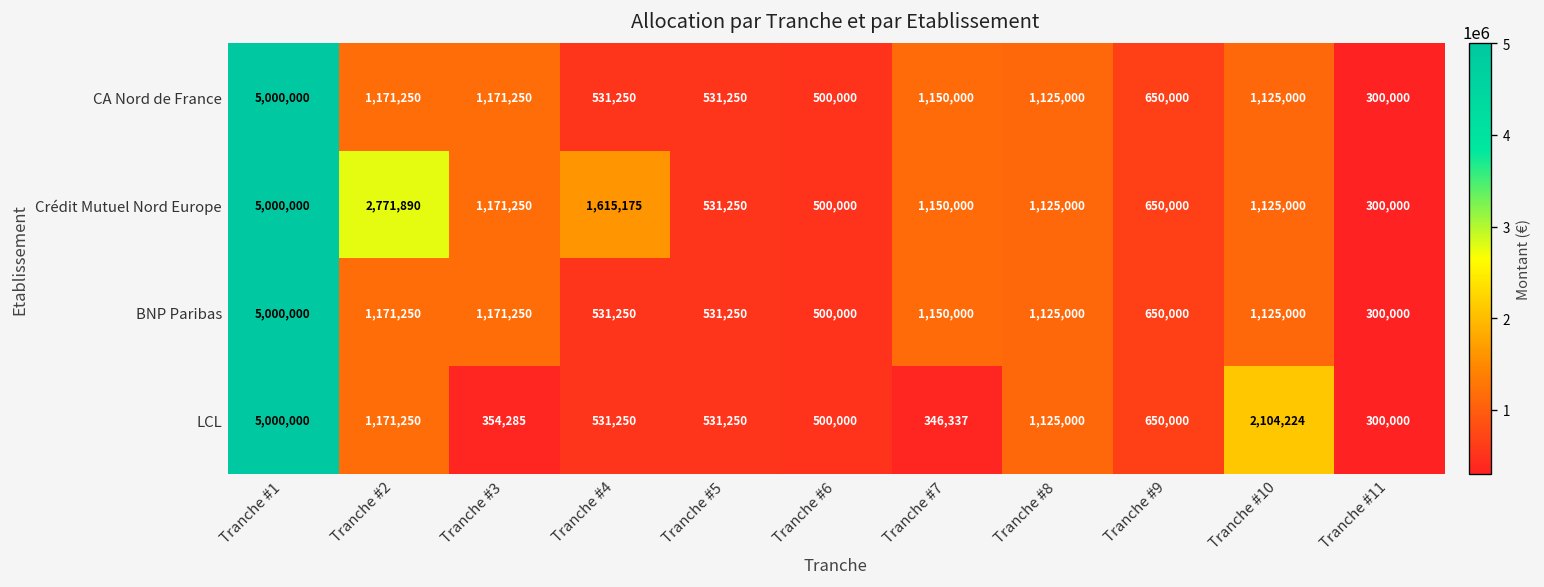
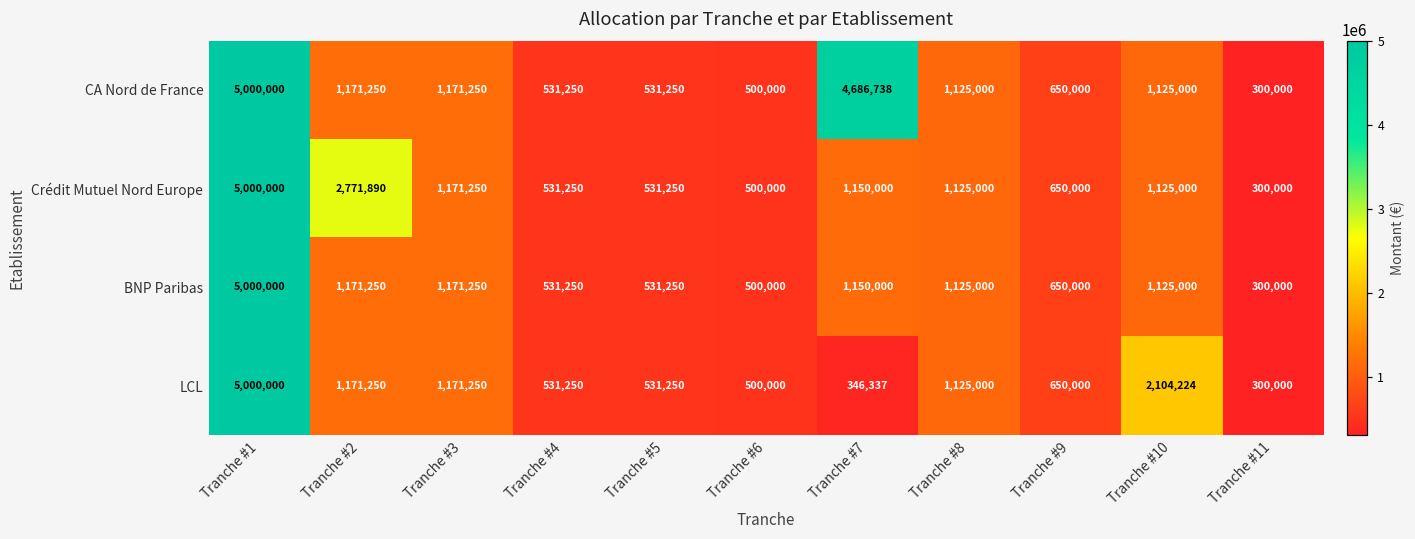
  {
    "CA Nord de France": {
      "Tranche #1": "5,000,000",
      "Tranche #2": "1,171,250",
      "Tranche #3": "1,171,250",
      "Tranche #4": "531,250",
      "Tranche #5": "531,250",
      "Tranche #6": "500,000",
-     "Tranche #7": "1,150,000",
+     "Tranche #7": "4,686,738",
      "Tranche #8": "1,125,000",
      "Tranche #9": "650,000",
      "Tranche #10": "1,125,000",
      "Tranche #11": "300,000"
    },
    "Crédit Mutuel Nord Europe": {
      "Tranche #1": "5,000,000",
      "Tranche #2": "2,771,890",
      "Tranche #3": "1,171,250",
-     "Tranche #4": "1,615,175",
+     "Tranche #4": "531,250",
      "Tranche #5": "531,250",
      "Tranche #6": "500,000",
      "Tranche #7": "1,150,000",
      "Tranche #8": "1,125,000",
      "Tranche #9": "650,000",
      "Tranche #10": "1,125,000",
      "Tranche #11": "300,000"
    },
    "BNP Paribas": {
      "Tranche #1": "5,000,000",
      "Tranche #2": "1,171,250",
      "Tranche #3": "1,171,250",
      "Tranche #4": "531,250",
      "Tranche #5": "531,250",
      "Tranche #6": "500,000",
      "Tranche #7": "1,150,000",
      "Tranche #8": "1,125,000",
      "Tranche #9": "650,000",
      "Tranche #10": "1,125,000",
      "Tranche #11": "300,000"
    },
    "LCL": {
      "Tranche #1": "5,000,000",
      "Tranche #2": "1,171,250",
-     "Tranche #3": "354,285",
+     "Tranche #3": "1,171,250",
      "Tranche #4": "531,250",
      "Tranche #5": "531,250",
      "Tranche #6": "500,000",
      "Tranche #7": "346,337",
      "Tranche #8": "1,125,000",
      "Tranche #9": "650,000",
      "Tranche #10": "2,104,224",
      "Tranche #11": "300,000"
    }
  }
